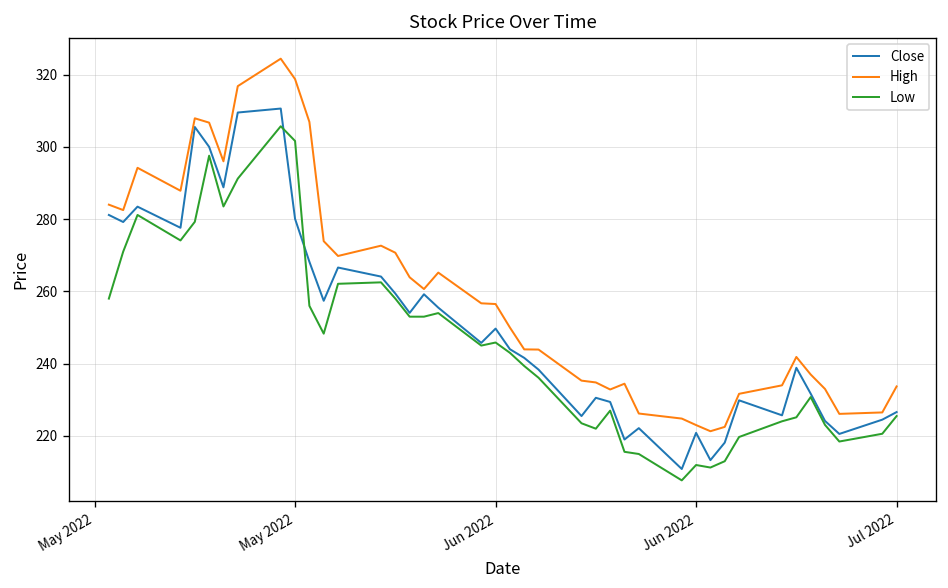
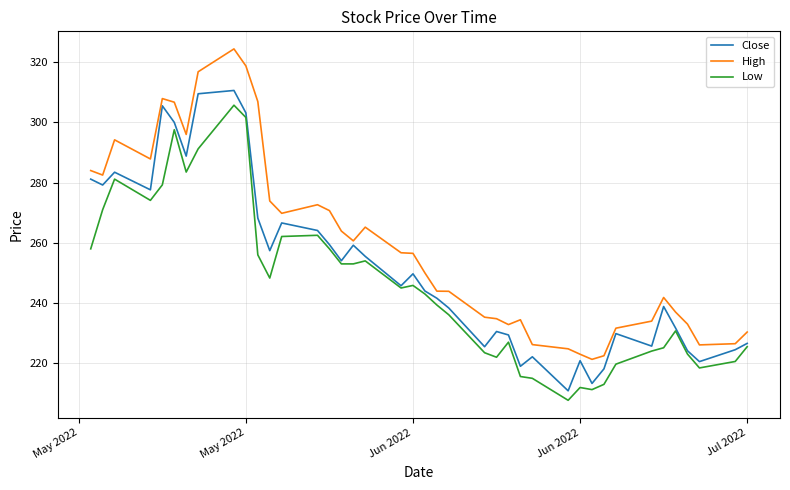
  {
    "Close": {
-     "May 2022": 280,
+     "May 2022": 303,
      "Jul 2022": 227
    },
    "High": {
      "May 2022": 319,
-     "Jul 2022": 234
+     "Jul 2022": 230
    },
    "Low": {
      "May 2022": 302,
      "Jul 2022": 226
    }
  }
